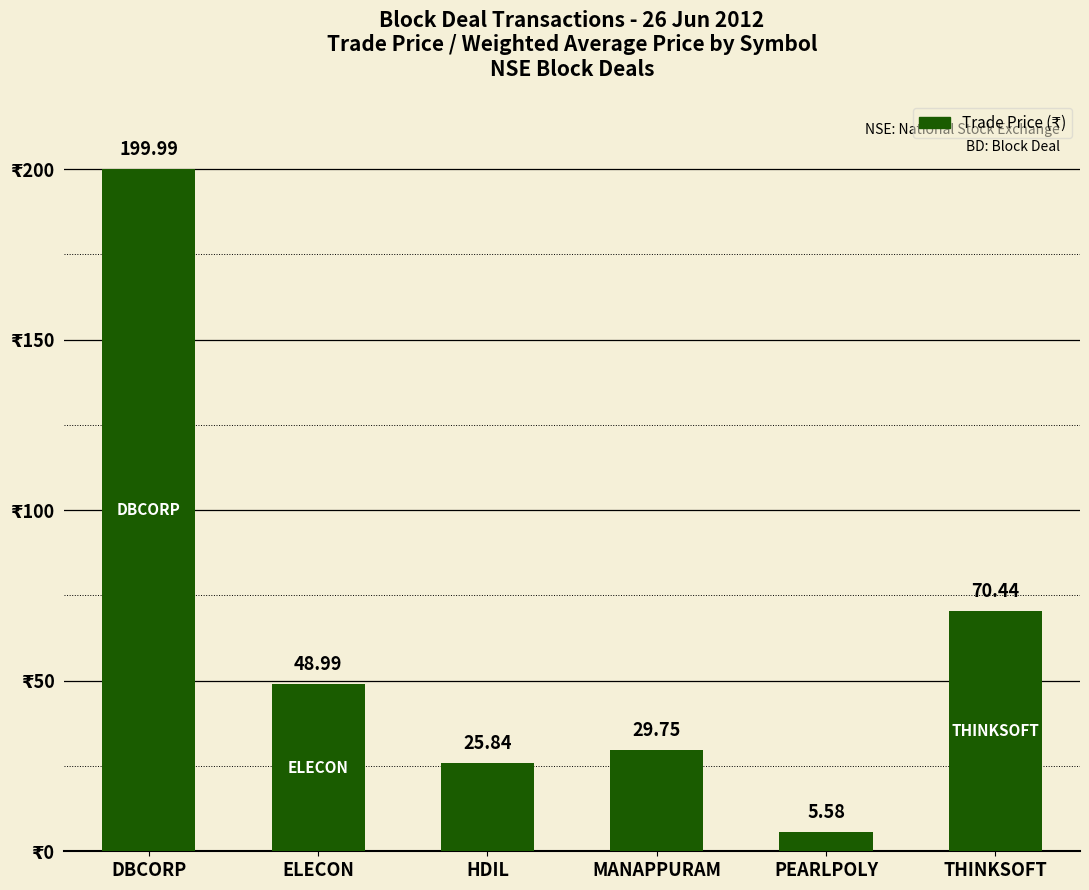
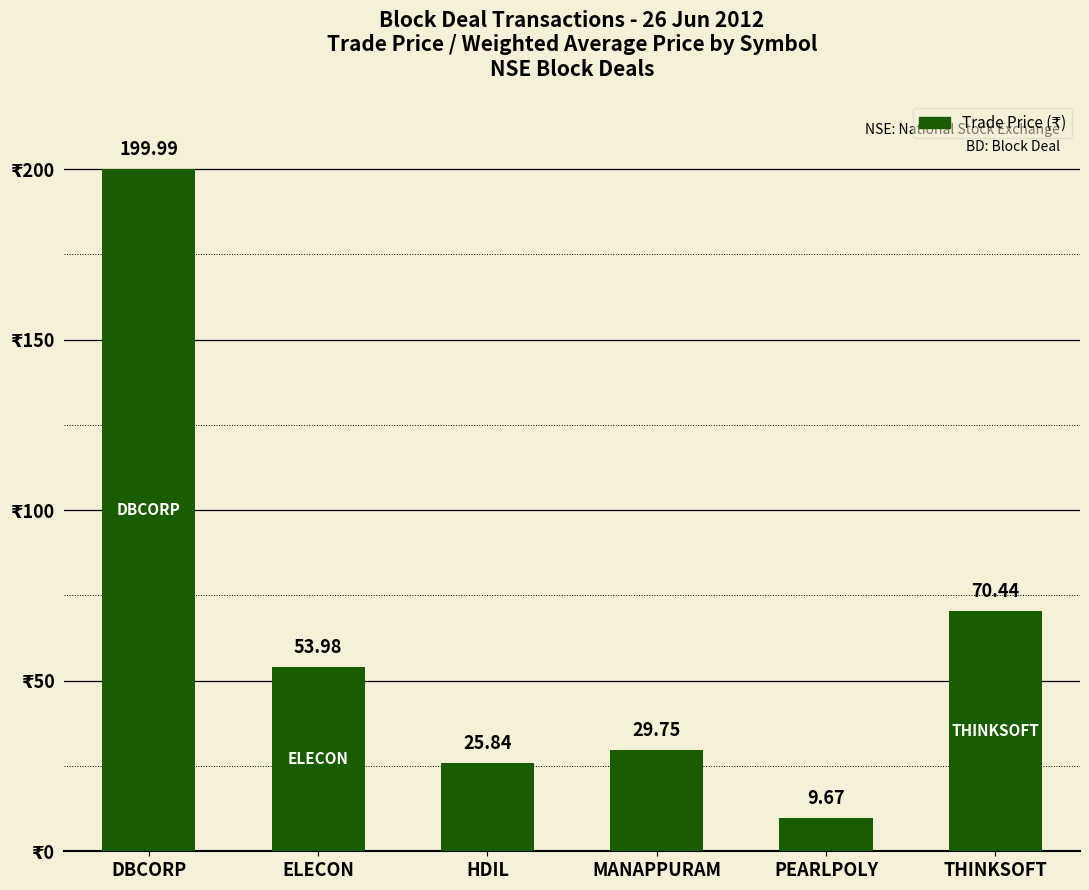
  {
    "DBCORP": 199.99,
-   "ELECON": 48.99,
+   "ELECON": 53.98,
    "HDIL": 25.84,
    "MANAPPURAM": 29.75,
-   "PEARLPOLY": 5.58,
+   "PEARLPOLY": 9.67,
    "THINKSOFT": 70.44
  }
